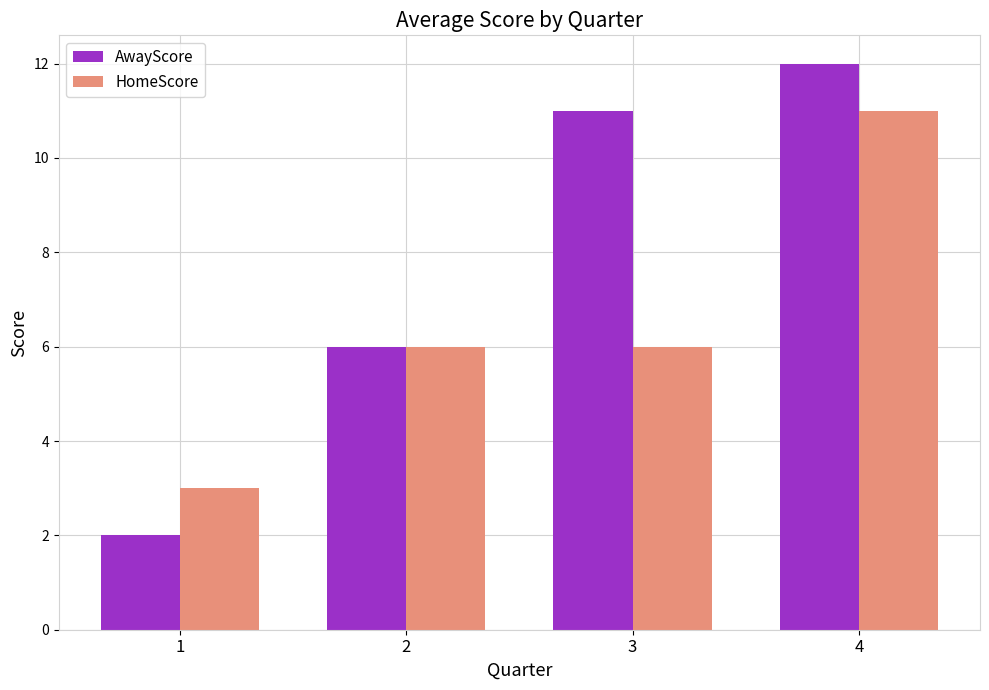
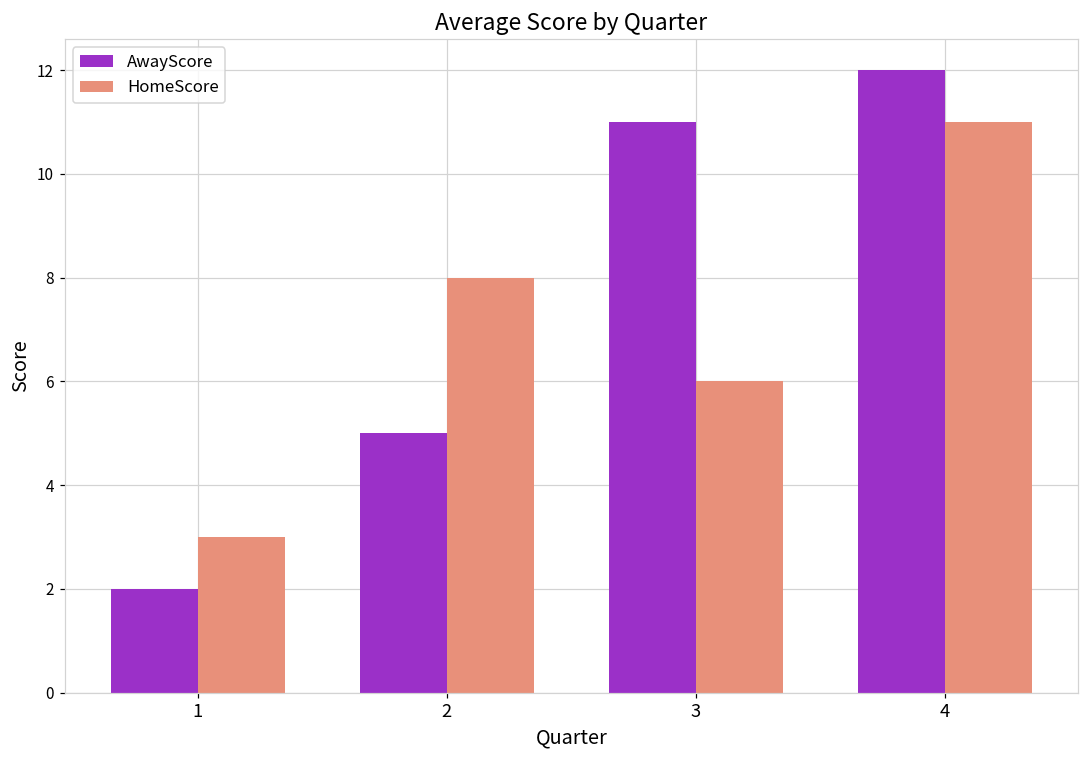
  {
    "AwayScore": {
      "1": 2,
-     "2": 6,
+     "2": 5,
      "3": 11,
      "4": 12
    },
    "HomeScore": {
      "1": 3,
-     "2": 6,
+     "2": 8,
      "3": 6,
      "4": 11
    }
  }
